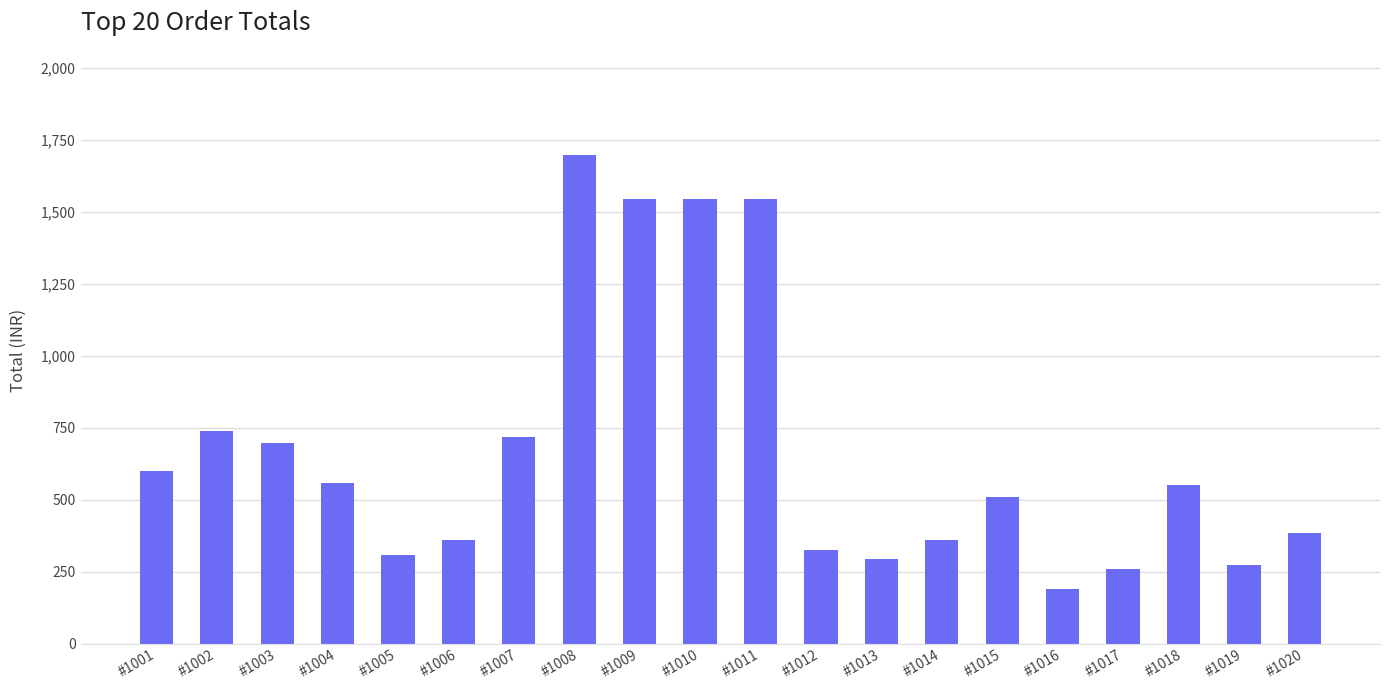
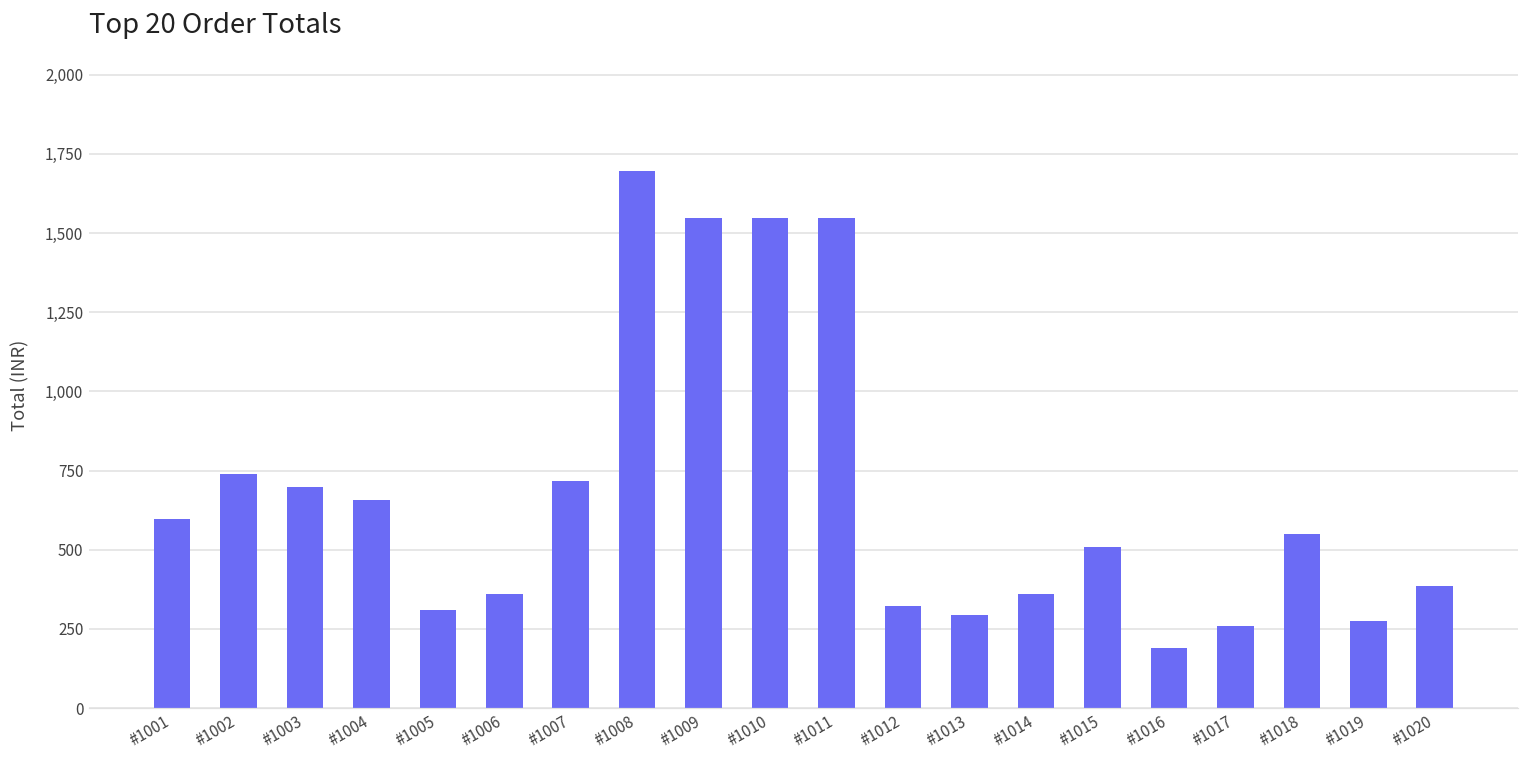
  {
    "#1001": "600",
    "#1002": "740",
    "#1003": "700",
-   "#1004": "560",
+   "#1004": "660",
    "#1005": "310",
    "#1006": "360",
    "#1007": "720",
    "#1008": "1,700",
    "#1009": "1,550",
    "#1010": "1,550",
    "#1011": "1,550",
    "#1012": "320",
    "#1013": "290",
    "#1014": "360",
    "#1015": "510",
    "#1016": "190",
    "#1017": "260",
    "#1018": "550",
    "#1019": "270",
    "#1020": "390"
  }
